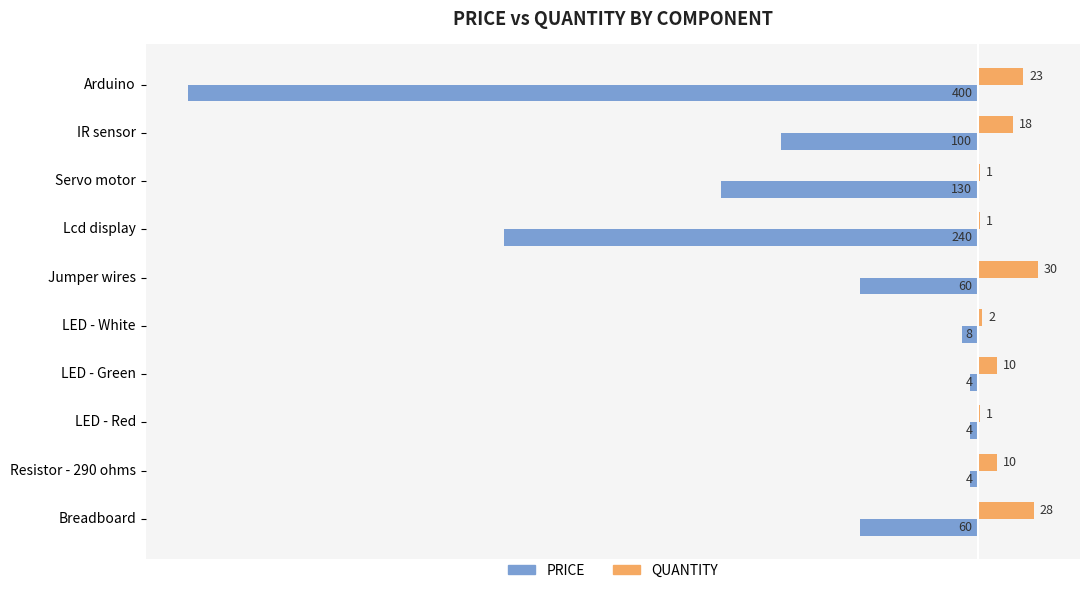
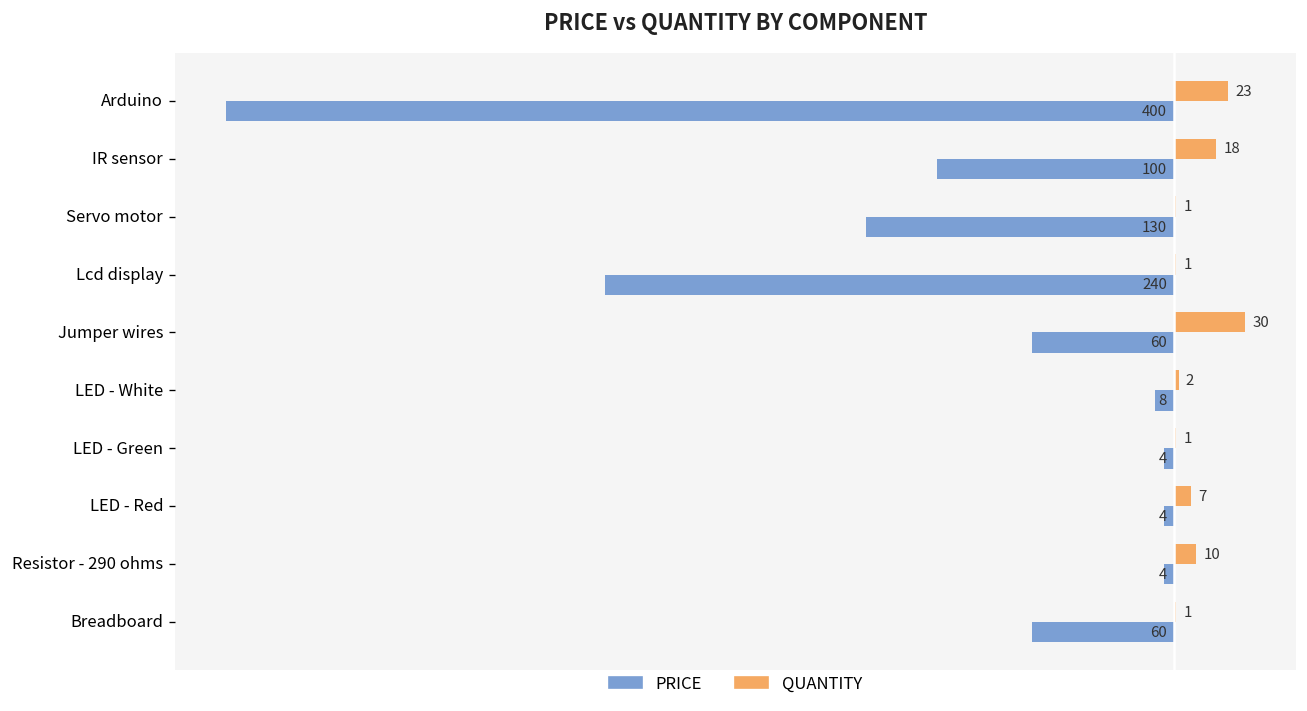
  {
    "QUANTITY": {
      "Arduino": 23,
      "IR sensor": 18,
      "Servo motor": 1,
      "Lcd display": 1,
      "Jumper wires": 30,
      "LED - White": 2,
-     "LED - Green": 10,
-     "LED - Red": 1,
+     "LED - Green": 1,
+     "LED - Red": 7,
      "Resistor - 290 ohms": 10,
-     "Breadboard": 28
+     "Breadboard": 1
    }
  }
